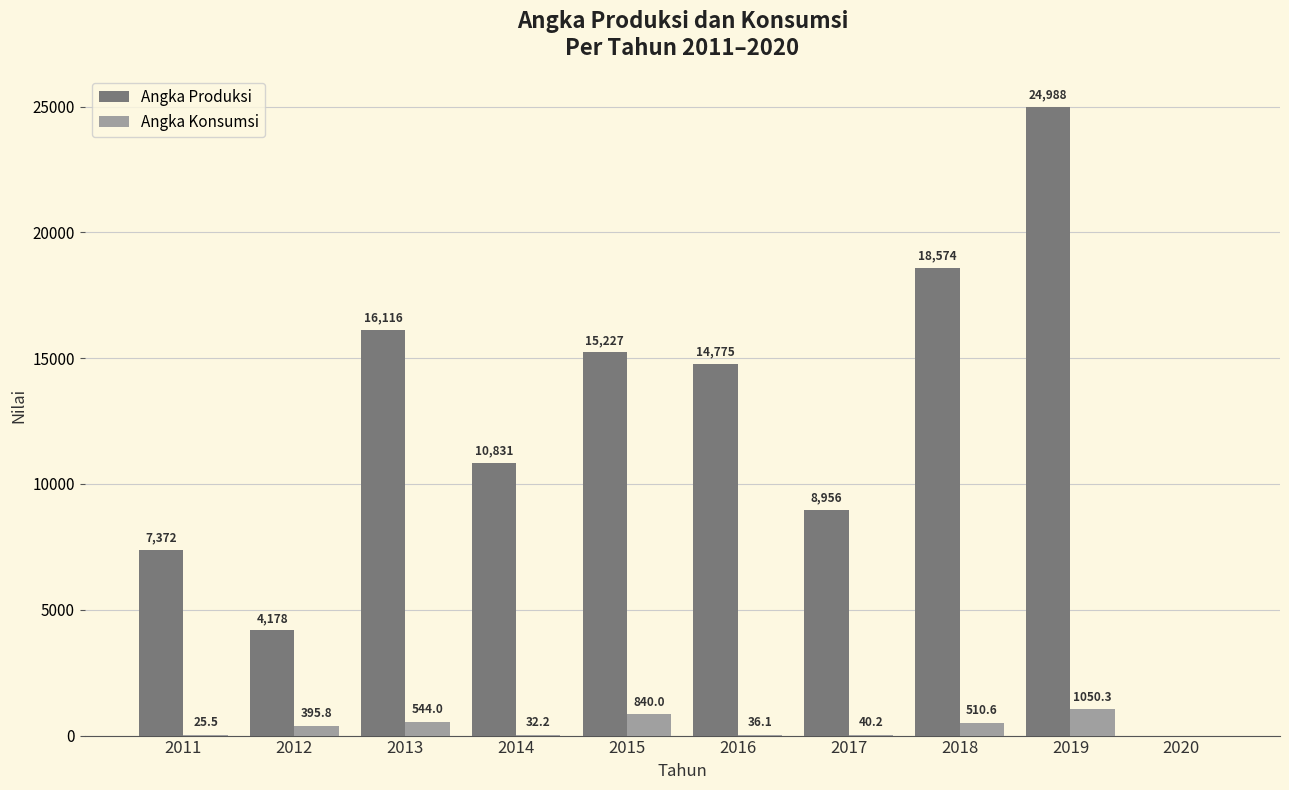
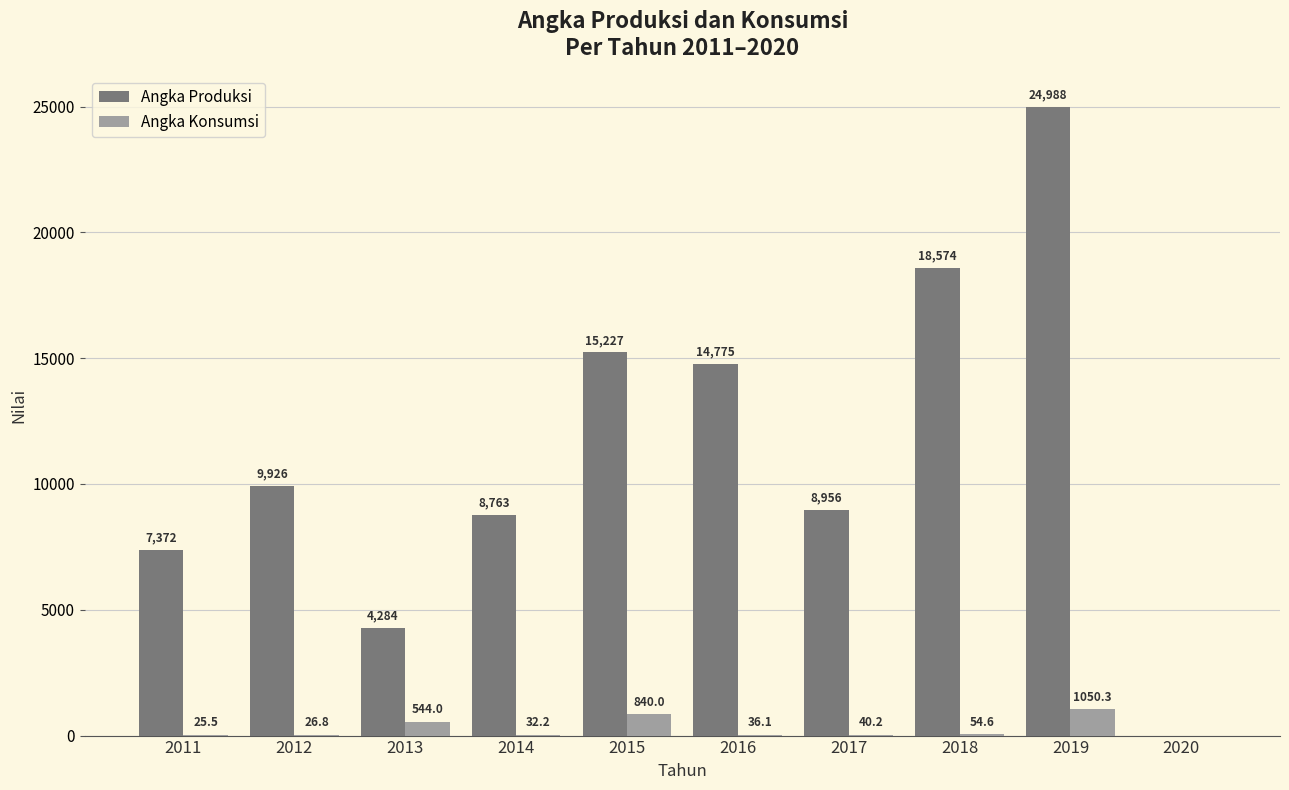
  {
    "Angka Produksi": {
      "2011": "7,372",
-     "2012": "4,178",
-     "2013": "16,116",
-     "2014": "10,831",
+     "2012": "9,926",
+     "2013": "4,284",
+     "2014": "8,763",
      "2015": "15,227",
      "2016": "14,775",
      "2017": "8,956",
      "2018": "18,574",
      "2019": "24,988"
    },
    "Angka Konsumsi": {
      "2011": "25.5",
-     "2012": "395.8",
+     "2012": "26.8",
      "2013": "544.0",
      "2014": "32.2",
      "2015": "840.0",
      "2016": "36.1",
      "2017": "40.2",
-     "2018": "510.6",
+     "2018": "54.6",
      "2019": "1050.3"
    }
  }
